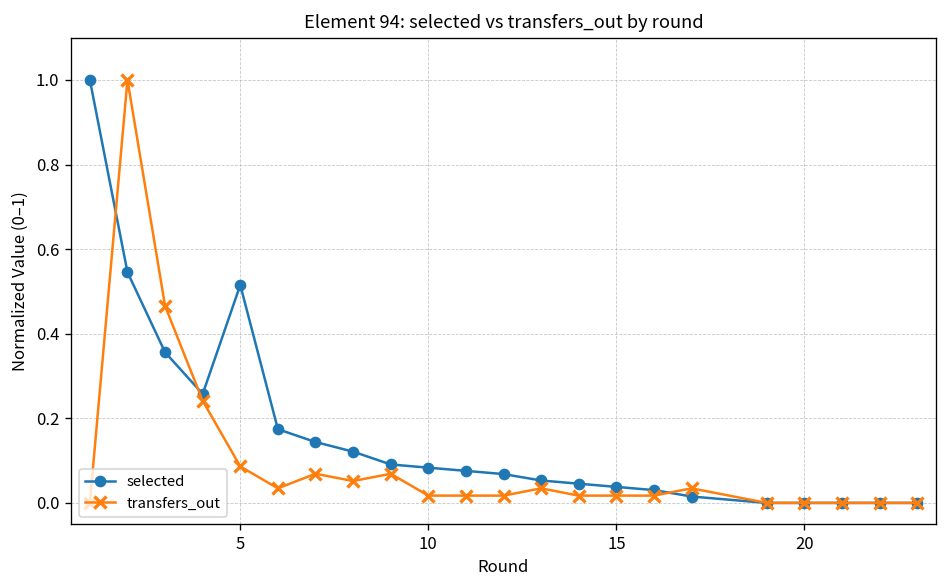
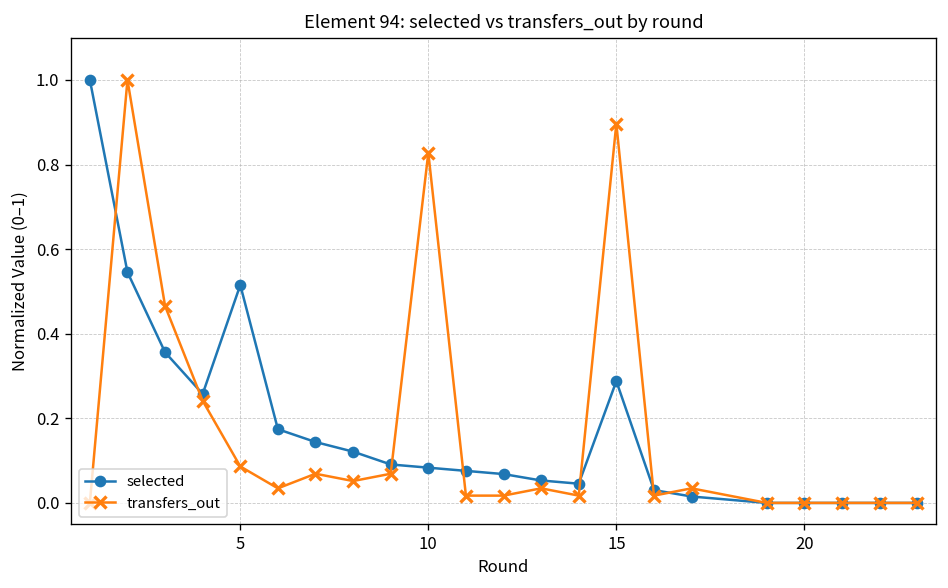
  {
    "selected": {
      "5": 0.52,
      "10": 0.08,
-     "15": 0.04
+     "15": 0.29
    },
    "transfers_out": {
      "5": 0.09,
-     "10": 0.02,
-     "15": 0.02
+     "10": 0.83,
+     "15": 0.90
    }
  }
